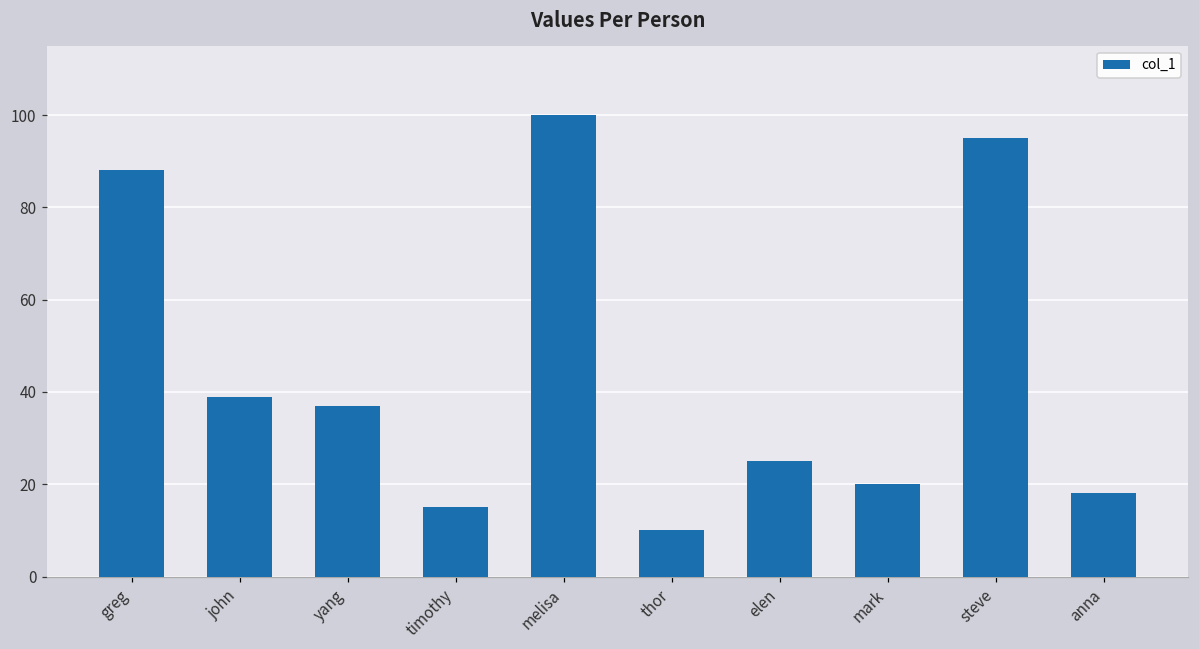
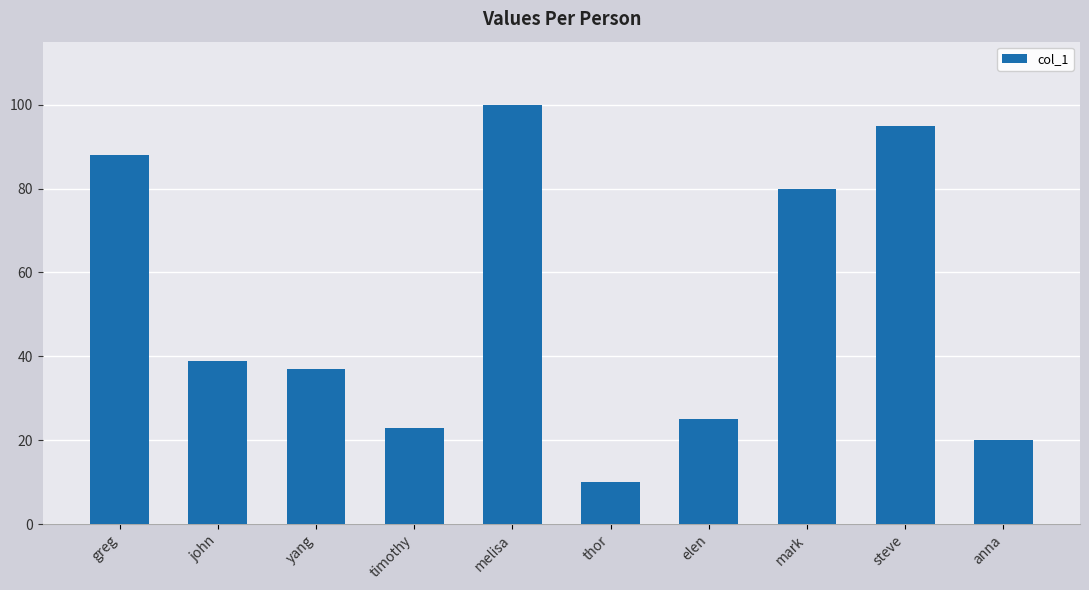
  {
    "greg": 88,
    "john": 39,
    "yang": 37,
-   "timothy": 15,
+   "timothy": 23,
    "melisa": 100,
    "thor": 10,
    "elen": 25,
-   "mark": 20,
+   "mark": 80,
    "steve": 95,
-   "anna": 18
+   "anna": 20
  }
